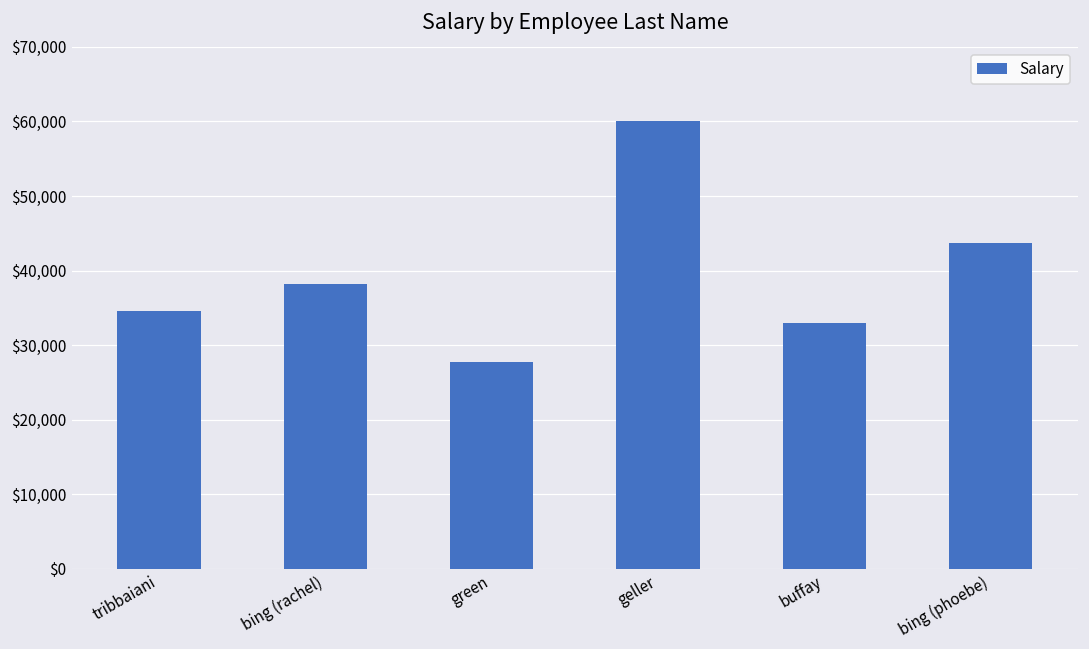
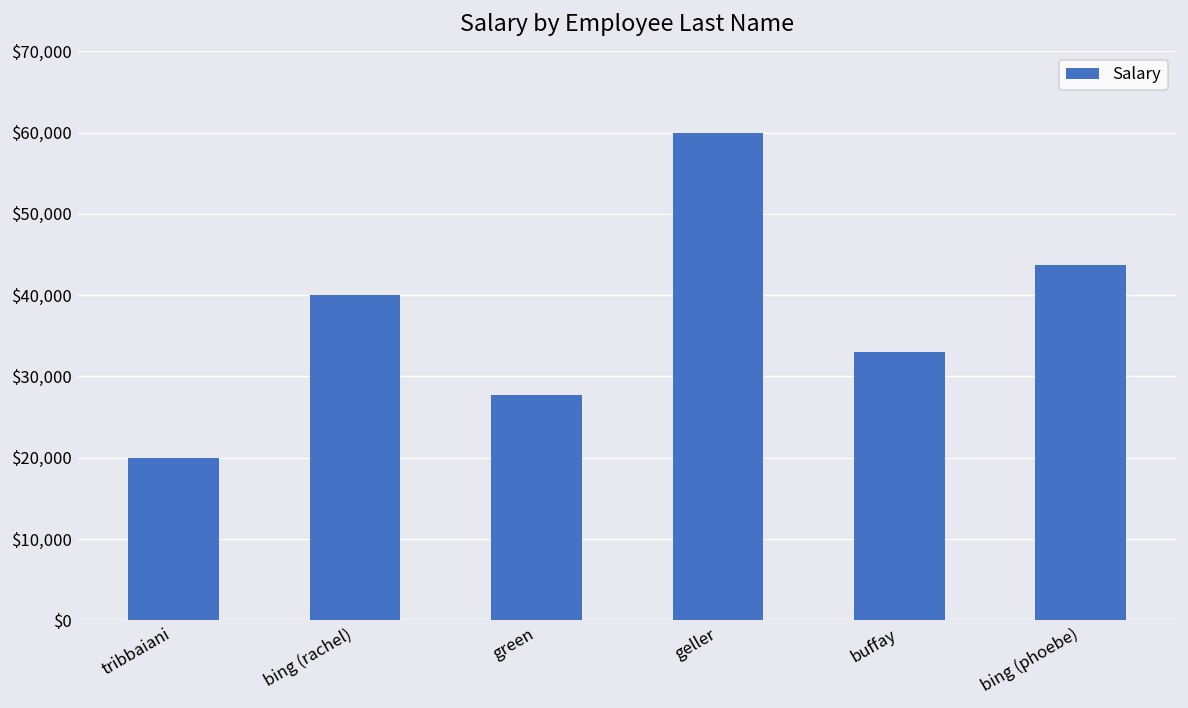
  {
-   "tribbaiani": "$35,000",
-   "bing (rachel)": "$38,000",
+   "tribbaiani": "$20,000",
+   "bing (rachel)": "$40,000",
    "green": "$28,000",
    "geller": "$60,000",
    "buffay": "$33,000",
    "bing (phoebe)": "$44,000"
  }
